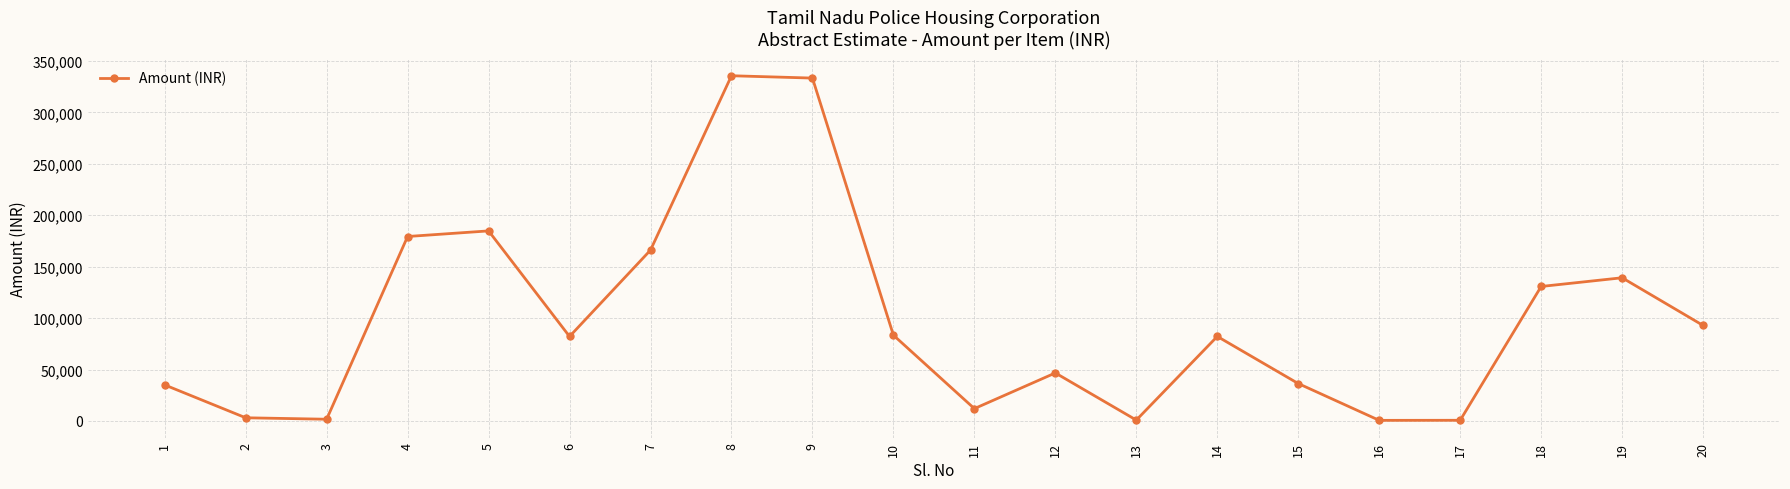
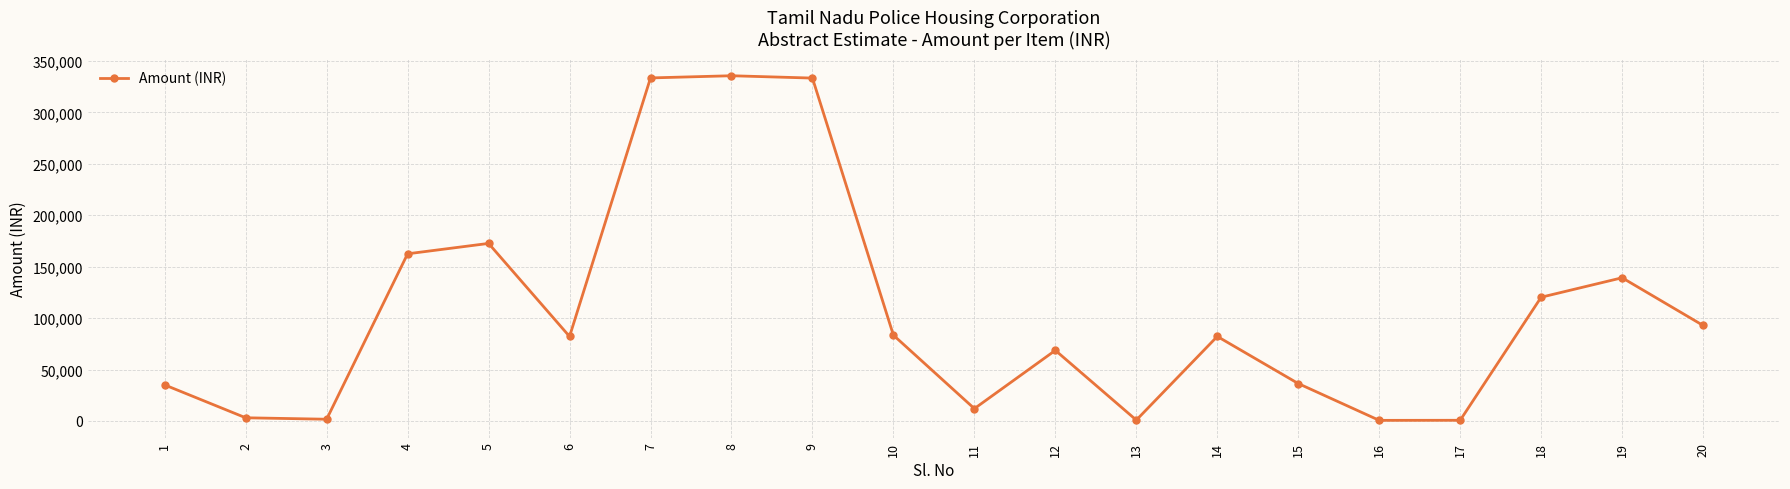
  {
    "1": "35,000",
    "2": "3,000",
    "3": "2,000",
-   "4": "179,000",
-   "5": "185,000",
+   "4": "163,000",
+   "5": "173,000",
    "6": "82,000",
-   "7": "166,000",
+   "7": "334,000",
    "8": "336,000",
    "9": "333,000",
    "10": "83,000",
    "11": "12,000",
-   "12": "47,000",
+   "12": "69,000",
    "13": "1,000",
    "14": "82,000",
    "15": "36,000",
    "16": "1,000",
    "17": "1,000",
-   "18": "131,000",
+   "18": "120,000",
    "19": "139,000",
    "20": "93,000"
  }
